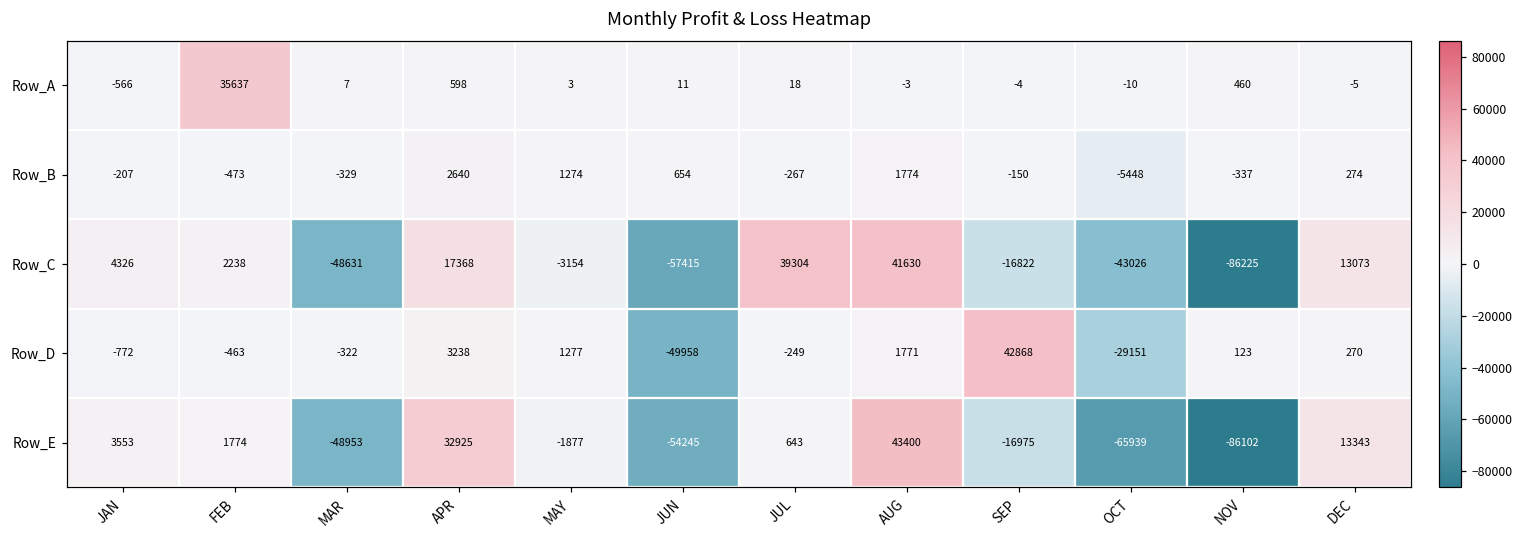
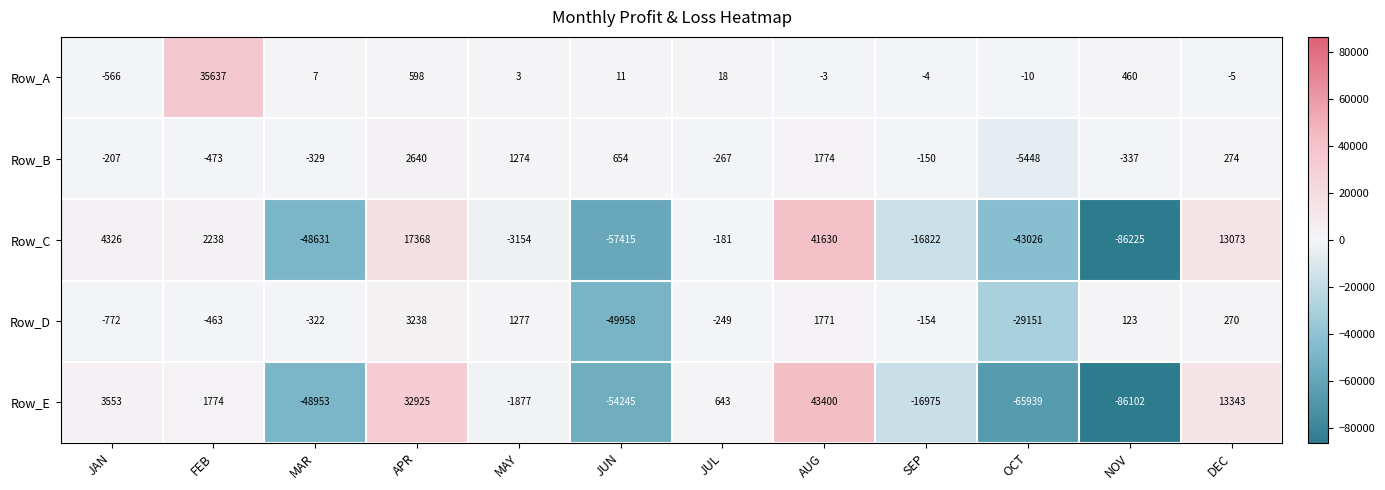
  {
    "Row_A": {
      "JAN": -566,
      "FEB": 35637,
      "MAR": 7,
      "APR": 598,
      "MAY": 3,
      "JUN": 11,
      "JUL": 18,
      "AUG": -3,
      "SEP": -4,
      "OCT": -10,
      "NOV": 460,
      "DEC": -5
    },
    "Row_B": {
      "JAN": -207,
      "FEB": -473,
      "MAR": -329,
      "APR": 2640,
      "MAY": 1274,
      "JUN": 654,
      "JUL": -267,
      "AUG": 1774,
      "SEP": -150,
      "OCT": -5448,
      "NOV": -337,
      "DEC": 274
    },
    "Row_C": {
      "JAN": 4326,
      "FEB": 2238,
      "MAR": -48631,
      "APR": 17368,
      "MAY": -3154,
      "JUN": -57415,
-     "JUL": 39304,
+     "JUL": -181,
      "AUG": 41630,
      "SEP": -16822,
      "OCT": -43026,
      "NOV": -86225,
      "DEC": 13073
    },
    "Row_D": {
      "JAN": -772,
      "FEB": -463,
      "MAR": -322,
      "APR": 3238,
      "MAY": 1277,
      "JUN": -49958,
      "JUL": -249,
      "AUG": 1771,
-     "SEP": 42868,
+     "SEP": -154,
      "OCT": -29151,
      "NOV": 123,
      "DEC": 270
    },
    "Row_E": {
      "JAN": 3553,
      "FEB": 1774,
      "MAR": -48953,
      "APR": 32925,
      "MAY": -1877,
      "JUN": -54245,
      "JUL": 643,
      "AUG": 43400,
      "SEP": -16975,
      "OCT": -65939,
      "NOV": -86102,
      "DEC": 13343
    }
  }
